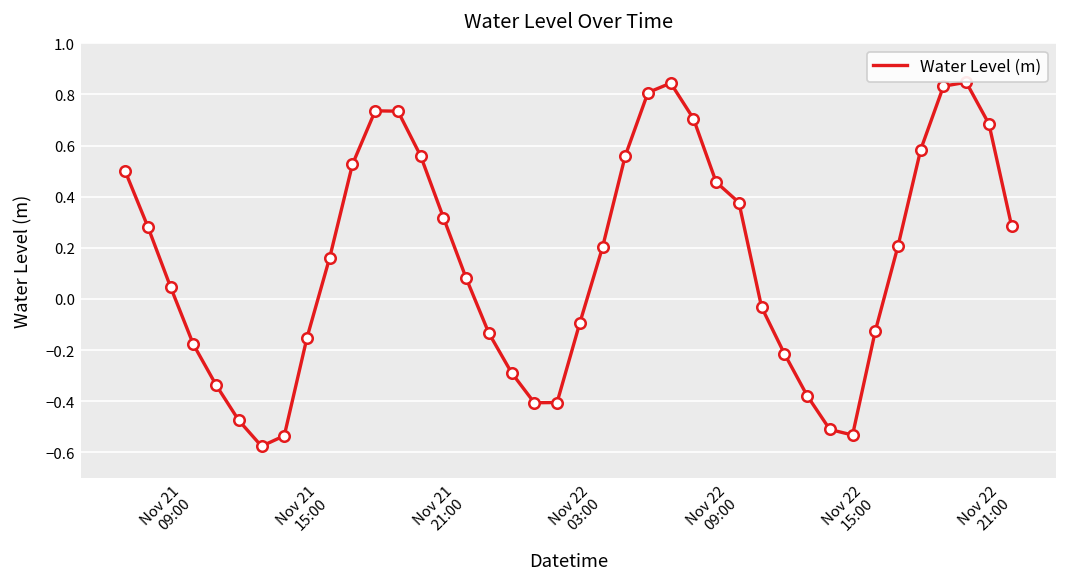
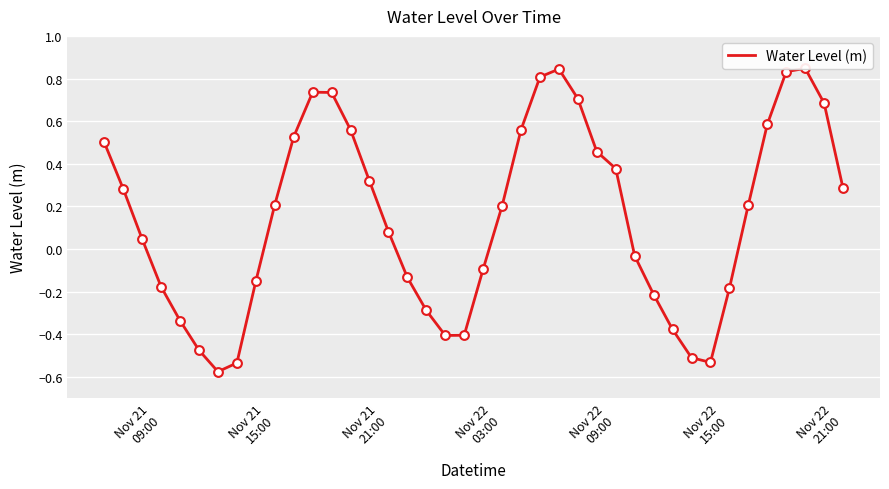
  {
    "Nov 21 09:00": -0.18,
-   "Nov 21 15:00": 0.16,
+   "Nov 21 15:00": 0.21,
    "Nov 21 21:00": 0.08,
    "Nov 22 03:00": 0.20,
    "Nov 22 09:00": 0.38,
-   "Nov 22 15:00": -0.13,
+   "Nov 22 15:00": -0.18,
    "Nov 22 21:00": 0.28
  }
